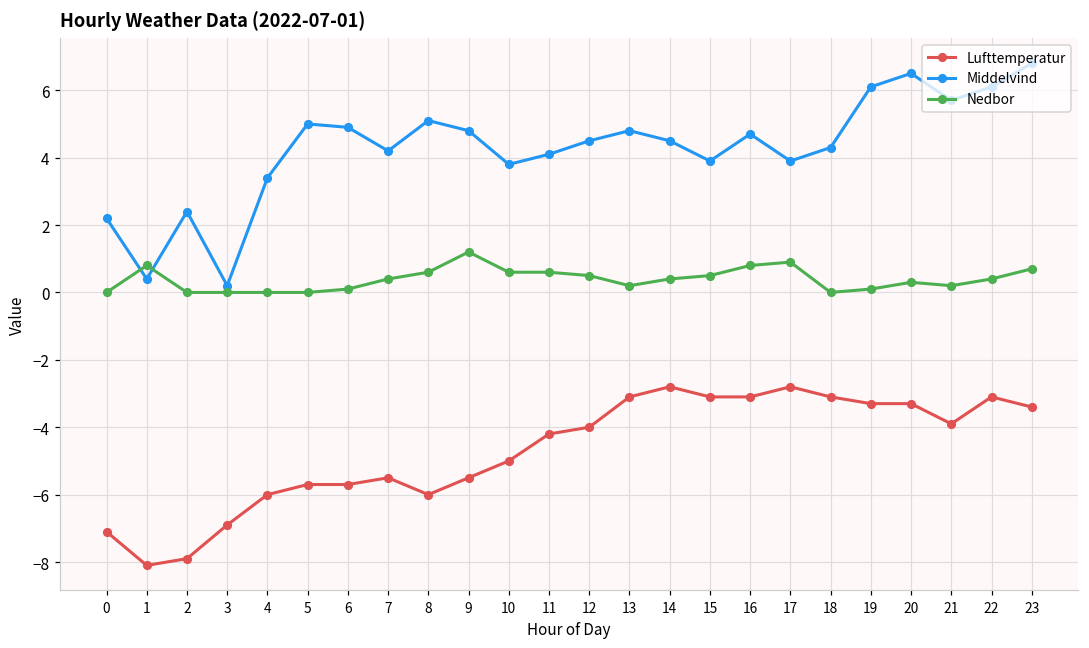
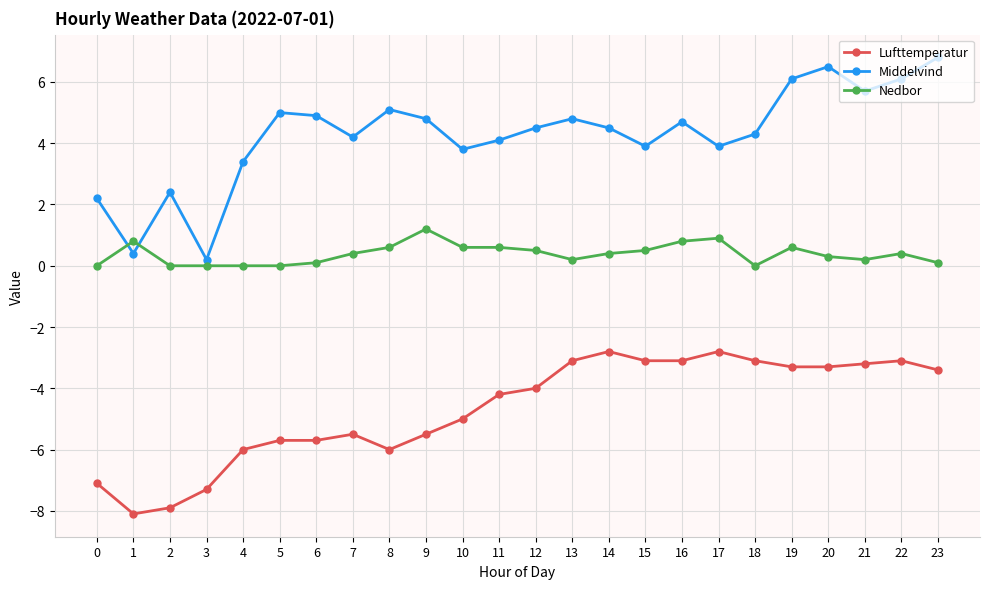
  {
    "Lufttemperatur": {
      "0": -7.1,
      "1": -8.1,
      "2": -7.9,
-     "3": -6.9,
+     "3": -7.3,
      "4": -6.0,
      "5": -5.7,
      "6": -5.7,
      "7": -5.5,
      "8": -6.0,
      "9": -5.5,
      "10": -5.0,
      "11": -4.2,
      "12": -4.0,
      "13": -3.1,
      "14": -2.8,
      "15": -3.1,
      "16": -3.1,
      "17": -2.8,
      "18": -3.1,
      "19": -3.3,
      "20": -3.3,
-     "21": -3.9,
+     "21": -3.2,
      "22": -3.1,
      "23": -3.4
    },
    "Middelvind": {
      "0": 2.2,
      "1": 0.4,
      "2": 2.4,
      "3": 0.2,
      "4": 3.4,
      "5": 5.0,
      "6": 4.9,
      "7": 4.2,
      "8": 5.1,
      "9": 4.8,
      "10": 3.8,
      "11": 4.1,
      "12": 4.5,
      "13": 4.8,
      "14": 4.5,
      "15": 3.9,
      "16": 4.7,
      "17": 3.9,
      "18": 4.3,
      "19": 6.1,
      "20": 6.5
    },
    "Nedbor": {
      "0": 0.0,
      "1": 0.8,
      "2": 0.0,
      "3": 0.0,
      "4": 0.0,
      "5": 0.0,
      "6": 0.1,
      "7": 0.4,
      "8": 0.6,
      "9": 1.2,
      "10": 0.6,
      "11": 0.6,
      "12": 0.5,
      "13": 0.2,
      "14": 0.4,
      "15": 0.5,
      "16": 0.8,
      "17": 0.9,
      "18": 0.0,
-     "19": 0.1,
+     "19": 0.6,
      "20": 0.3,
      "21": 0.2,
      "22": 0.4,
-     "23": 0.7
+     "23": 0.1
    }
  }
